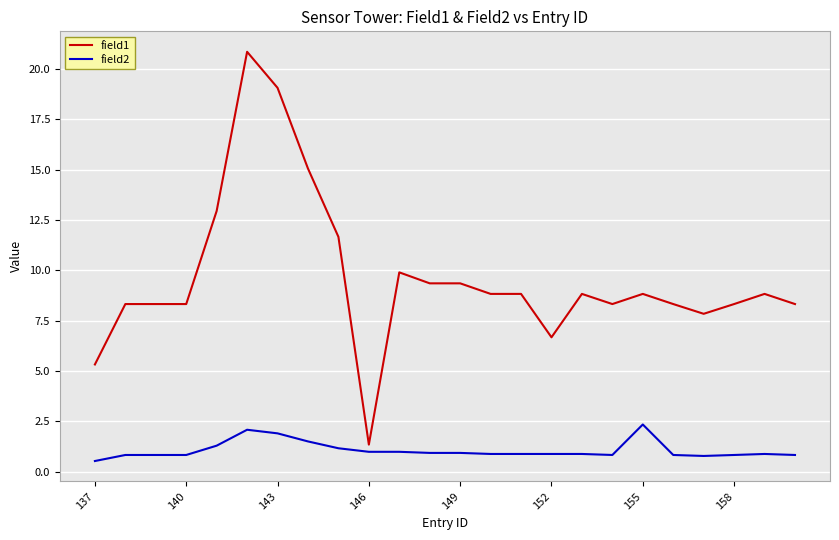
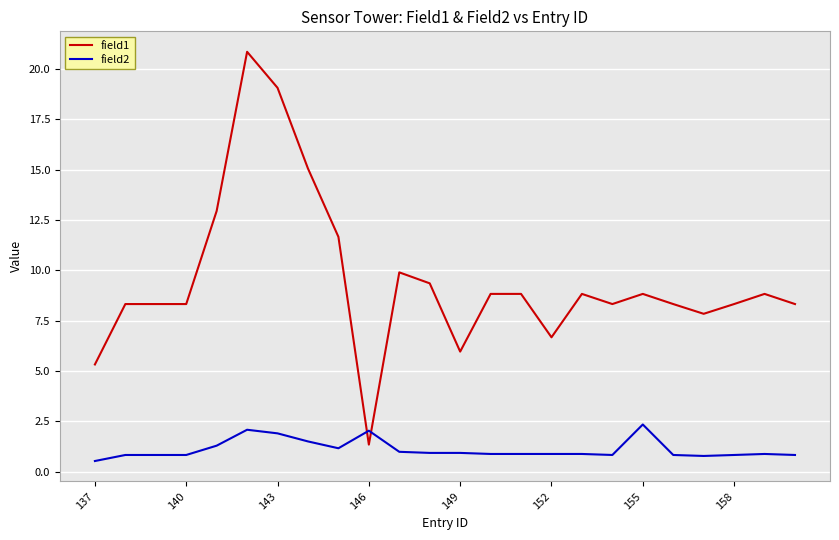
  {
    "field1": {
      "137": 5.3,
      "140": 8.3,
      "143": 19.1,
      "146": 1.3,
-     "149": 9.4,
+     "149": 6.0,
      "152": 6.7,
      "155": 8.8,
      "158": 8.3
    },
    "field2": {
      "137": 0.5,
      "140": 0.8,
      "143": 1.9,
-     "146": 1.0,
+     "146": 2.0,
      "149": 0.9,
      "152": 0.9,
      "155": 2.3,
      "158": 0.8
    }
  }
